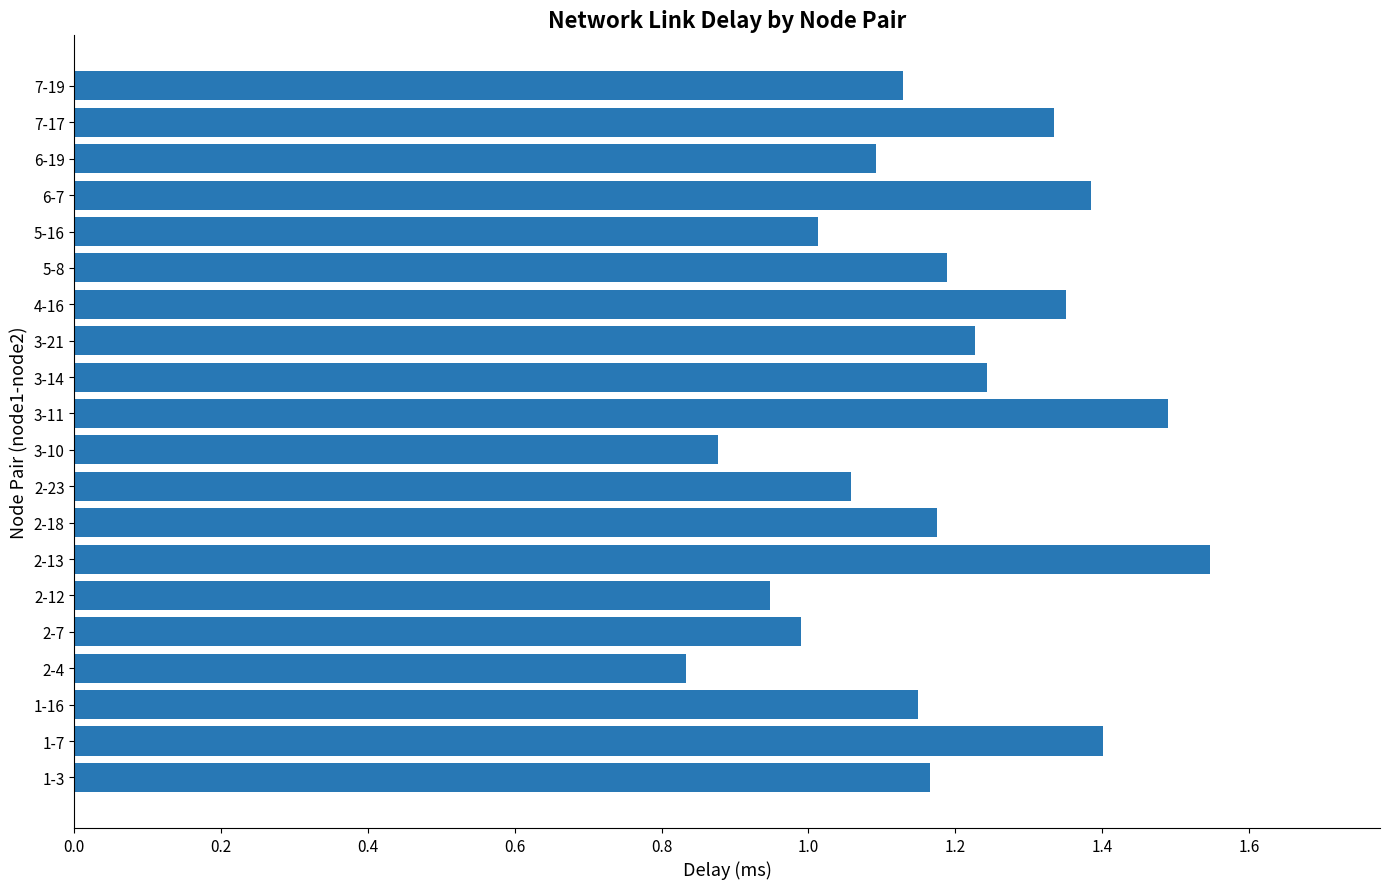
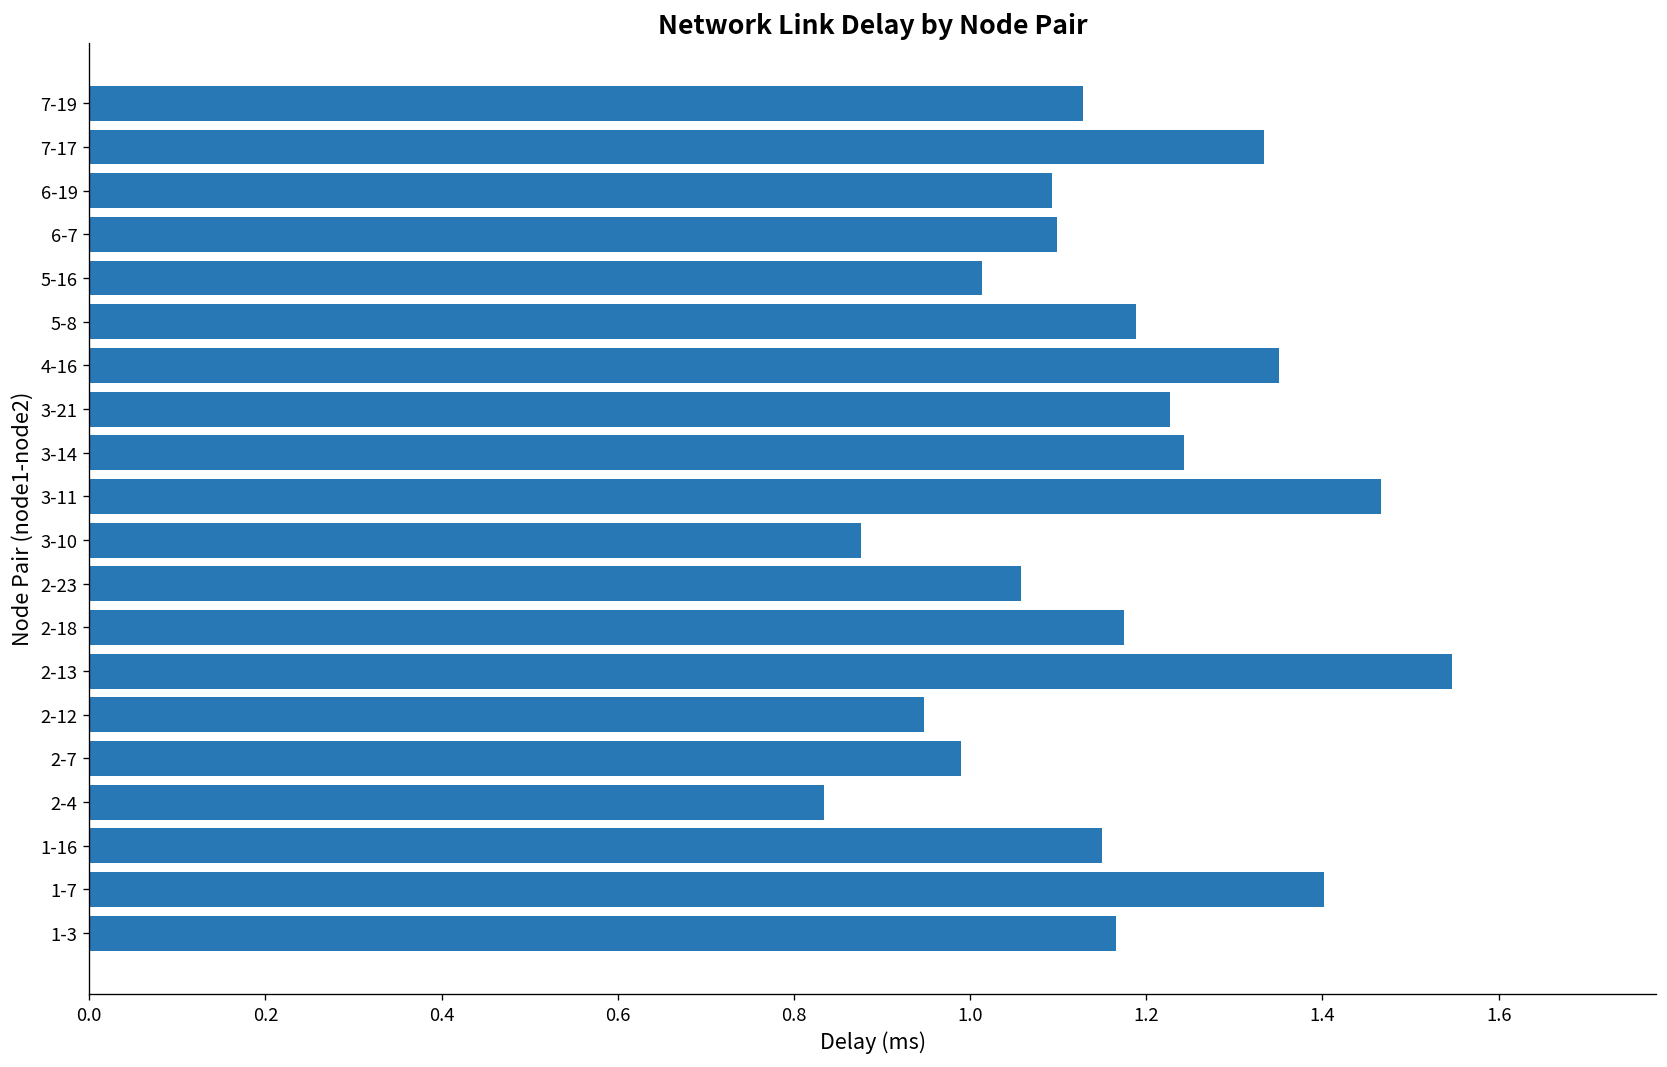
  {
    "7-19": 1.13,
    "7-17": 1.33,
    "6-19": 1.09,
-   "6-7": 1.39,
+   "6-7": 1.10,
    "5-16": 1.01,
    "5-8": 1.19,
    "4-16": 1.35,
    "3-21": 1.23,
    "3-14": 1.24,
-   "3-11": 1.49,
+   "3-11": 1.47,
    "3-10": 0.88,
    "2-23": 1.06,
    "2-18": 1.18,
    "2-13": 1.55,
    "2-12": 0.95,
    "2-7": 0.99,
    "2-4": 0.83,
    "1-16": 1.15,
    "1-7": 1.40,
    "1-3": 1.17
  }
